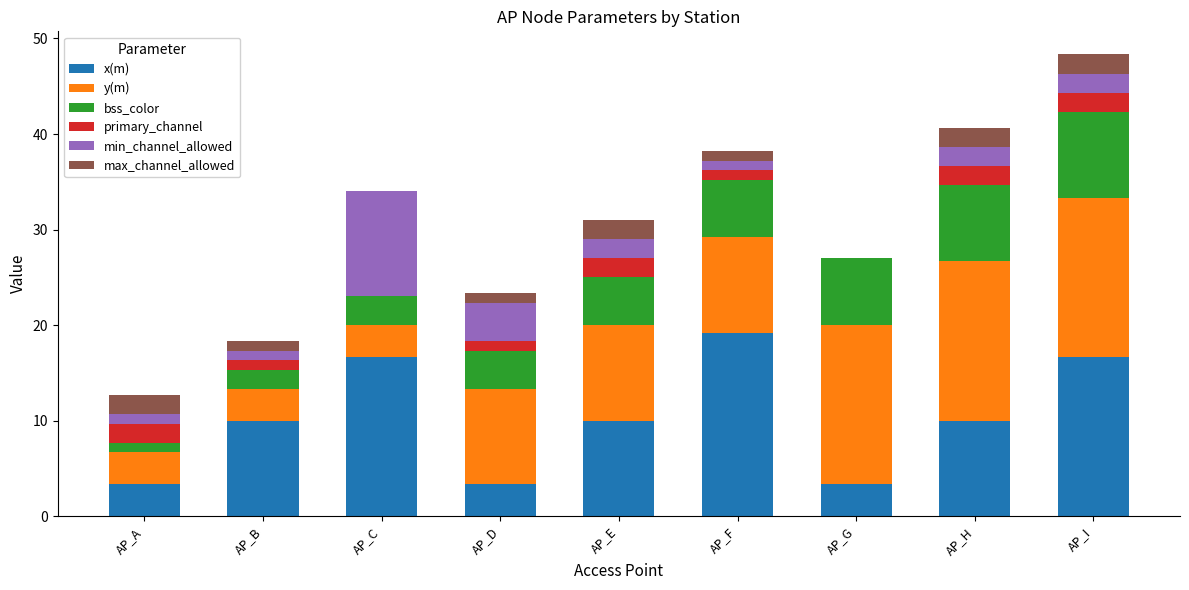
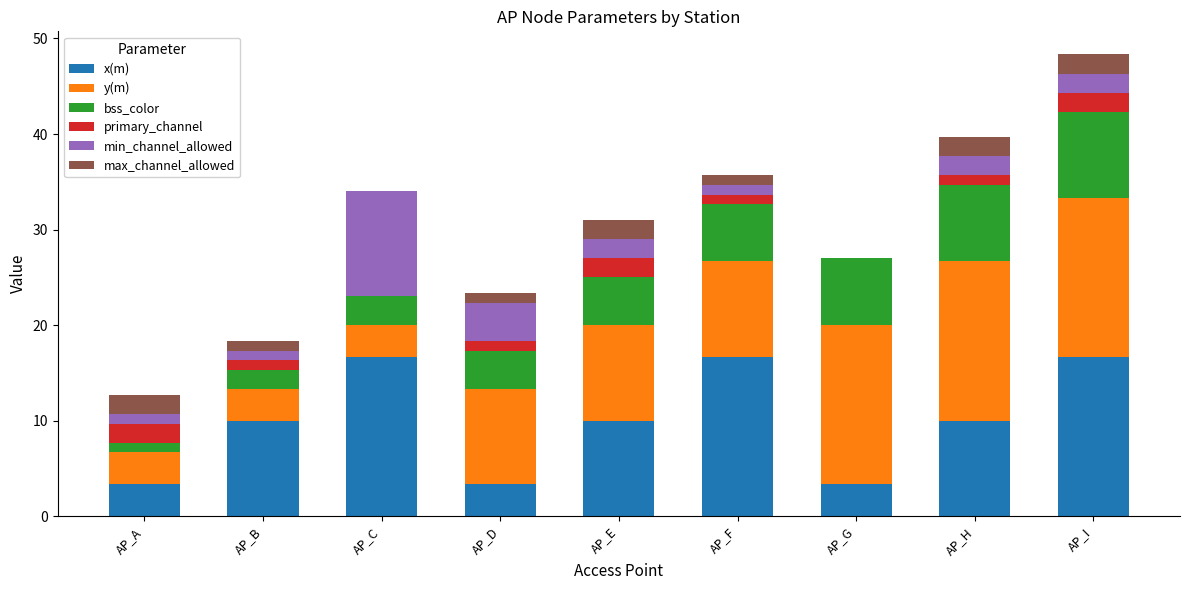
  {
    "x(m)": {
      "AP_A": 3,
      "AP_B": 10,
      "AP_C": 17,
      "AP_D": 3,
      "AP_E": 10,
-     "AP_F": 19,
+     "AP_F": 17,
      "AP_G": 3,
      "AP_H": 10,
      "AP_I": 17
    },
    "y(m)": {
      "AP_A": 3,
      "AP_B": 3,
      "AP_C": 3,
      "AP_D": 10,
      "AP_E": 10,
      "AP_F": 10,
      "AP_G": 17,
      "AP_H": 17,
      "AP_I": 17
    },
    "bss_color": {
      "AP_A": 1,
      "AP_B": 2,
      "AP_C": 3,
      "AP_D": 4,
      "AP_E": 5,
      "AP_F": 6,
      "AP_G": 7,
      "AP_H": 8,
      "AP_I": 9
    },
    "primary_channel": {
      "AP_A": 2,
      "AP_B": 1,
      "AP_C": 0,
      "AP_D": 1,
      "AP_E": 2,
      "AP_F": 1,
      "AP_G": 0,
-     "AP_H": 2,
+     "AP_H": 1,
      "AP_I": 2
    },
    "min_channel_allowed": {
      "AP_A": 1,
      "AP_B": 1,
      "AP_C": 11,
      "AP_D": 4,
      "AP_E": 2,
      "AP_F": 1,
      "AP_G": 0,
      "AP_H": 2,
      "AP_I": 2
    },
    "max_channel_allowed": {
      "AP_A": 2,
      "AP_B": 1,
      "AP_C": 0,
      "AP_D": 1,
      "AP_E": 2,
      "AP_F": 1,
      "AP_G": 0,
      "AP_H": 2,
      "AP_I": 2
    }
  }
